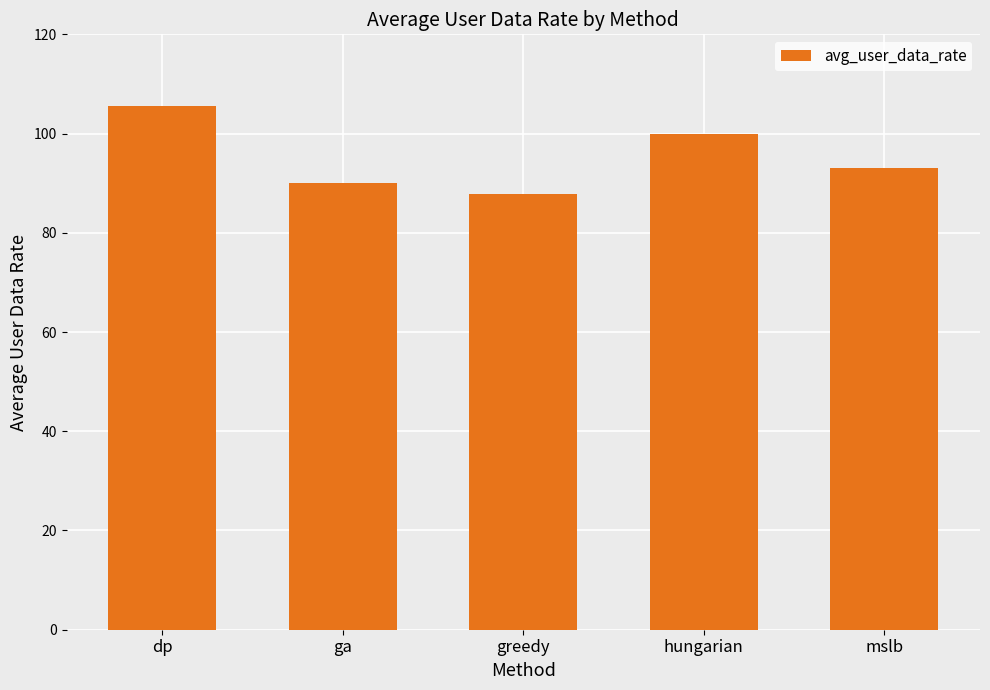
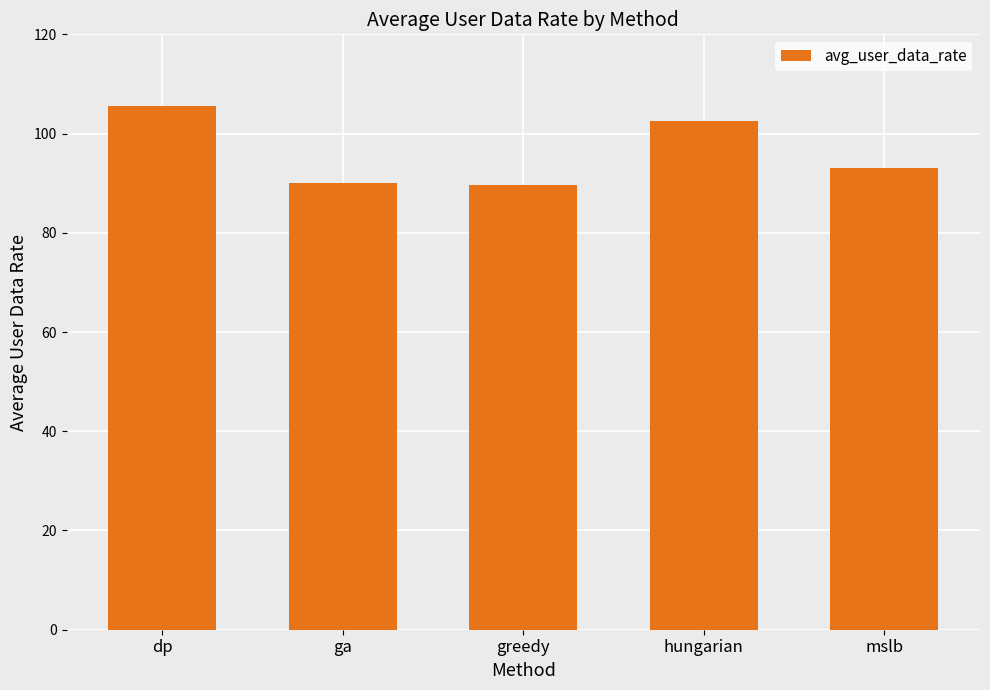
  {
    "dp": 106,
    "ga": 90,
-   "greedy": 88,
-   "hungarian": 100,
+   "greedy": 90,
+   "hungarian": 103,
    "mslb": 93
  }
